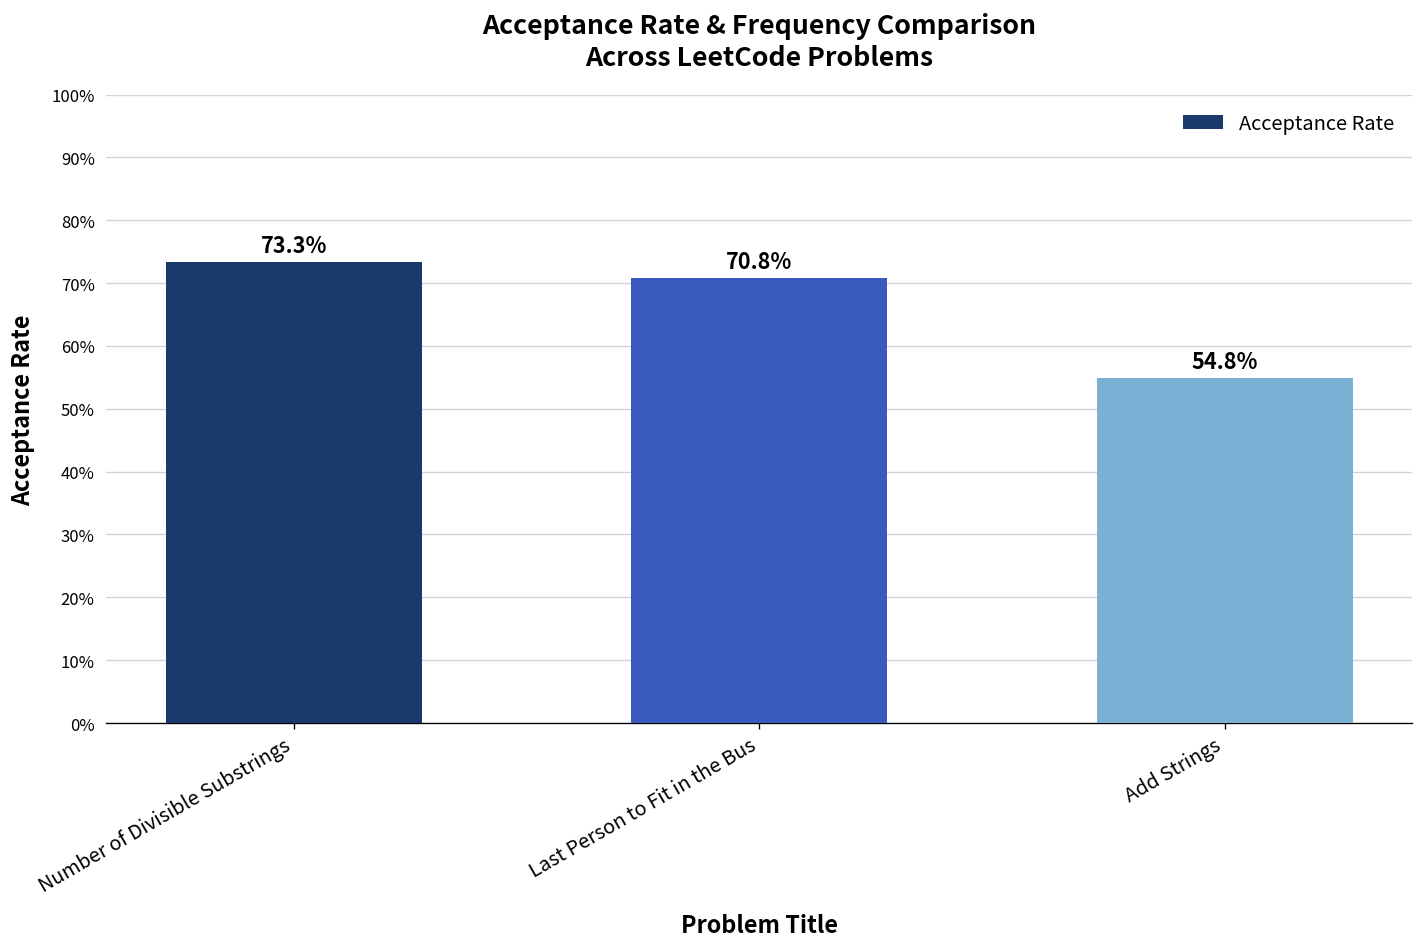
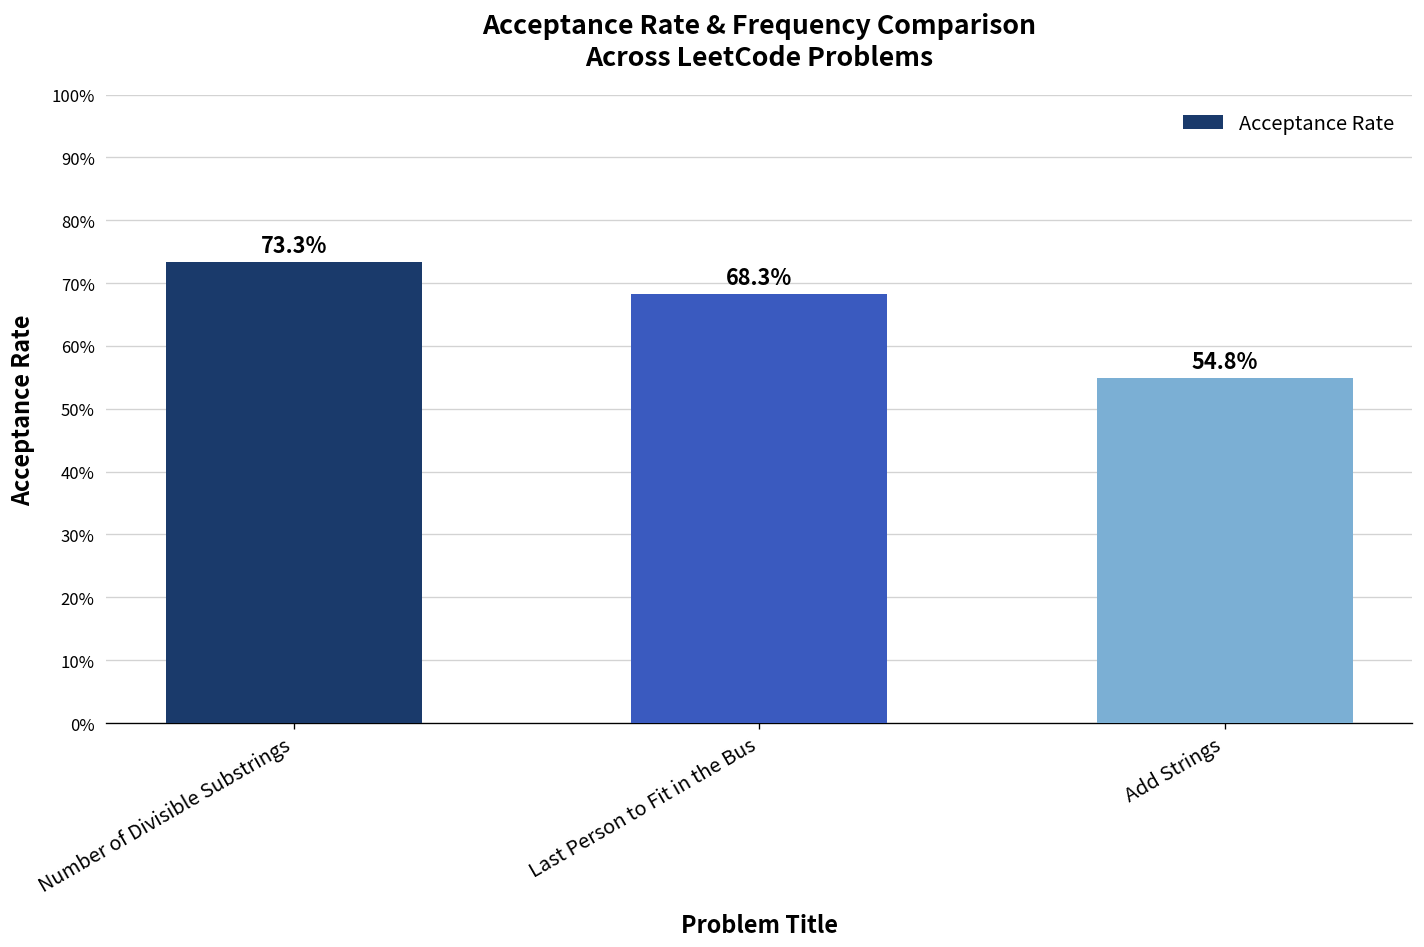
  {
    "Number of Divisible Substrings": "73.3%",
-   "Last Person to Fit in the Bus": "70.8%",
+   "Last Person to Fit in the Bus": "68.3%",
    "Add Strings": "54.8%"
  }
